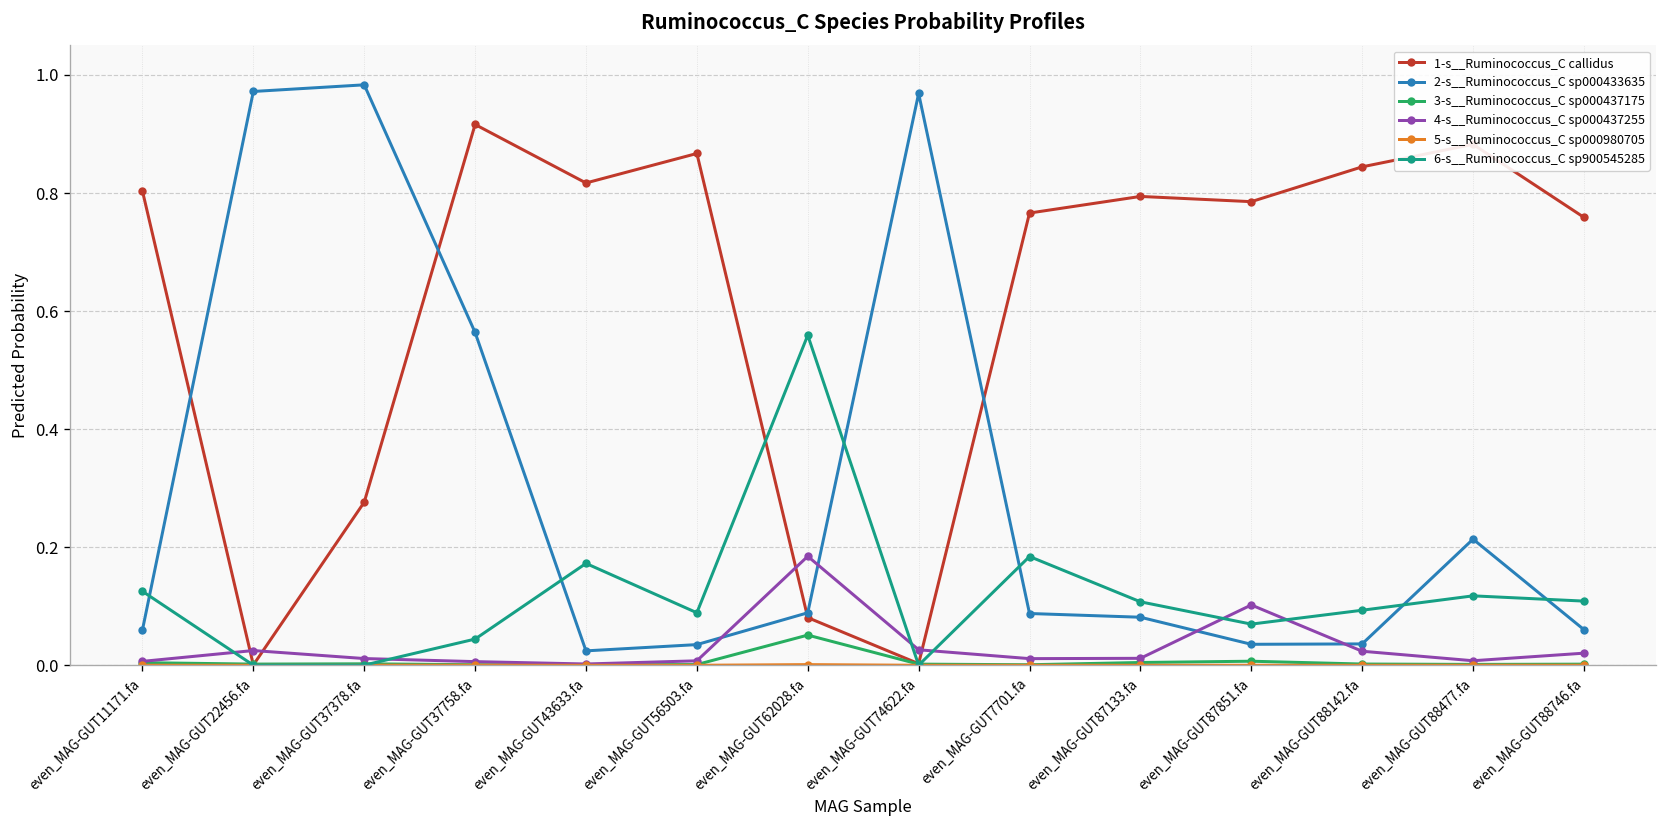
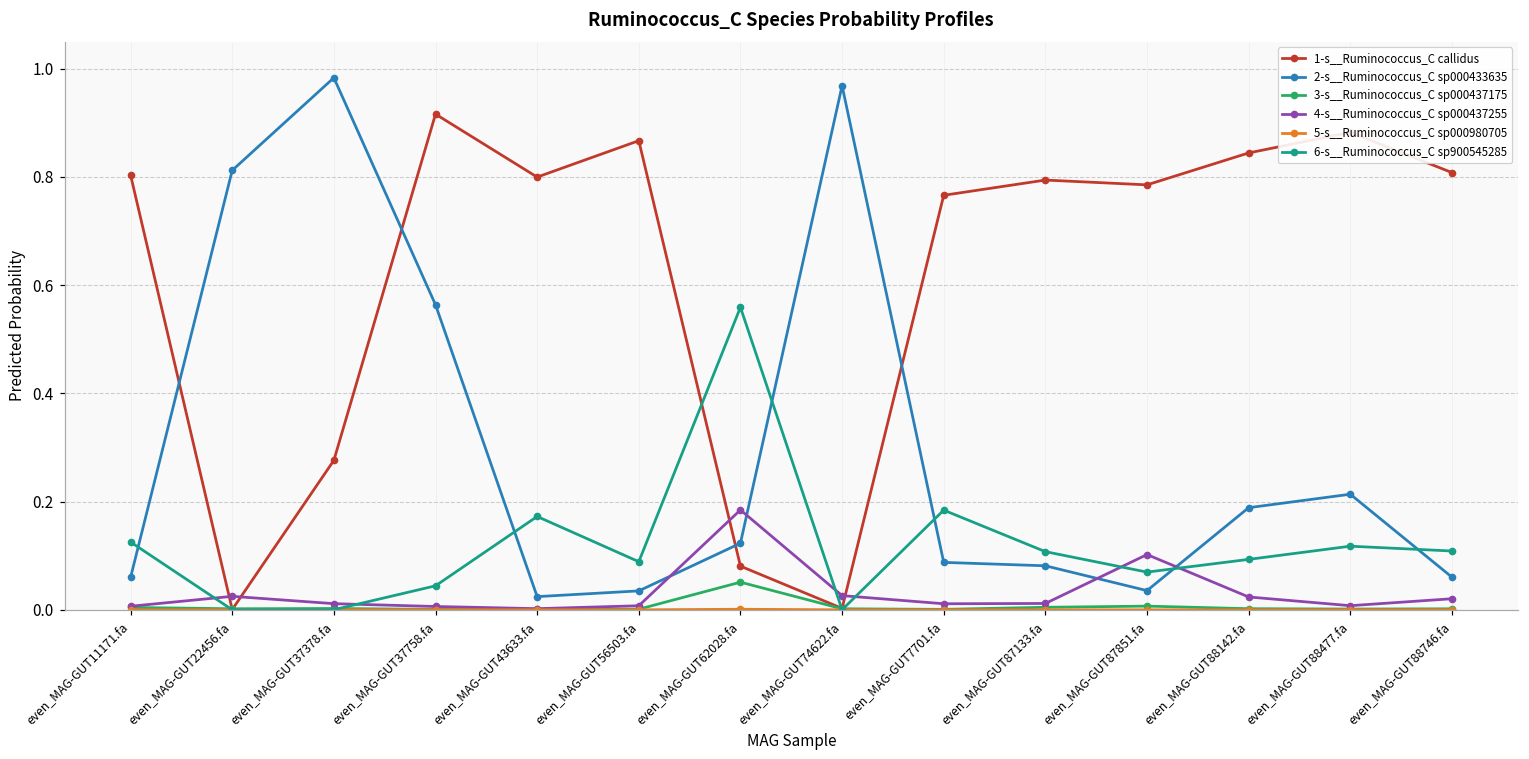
  {
    "1-s__Ruminococcus_C callidus": {
      "even_MAG-GUT11171.fa": 0.80,
      "even_MAG-GUT37378.fa": 0.28,
      "even_MAG-GUT37758.fa": 0.92,
-     "even_MAG-GUT43633.fa": 0.82,
+     "even_MAG-GUT43633.fa": 0.80,
      "even_MAG-GUT56503.fa": 0.87,
      "even_MAG-GUT62028.fa": 0.08,
      "even_MAG-GUT7701.fa": 0.77,
      "even_MAG-GUT87133.fa": 0.79,
      "even_MAG-GUT87851.fa": 0.79,
      "even_MAG-GUT88142.fa": 0.84,
-     "even_MAG-GUT88746.fa": 0.76
+     "even_MAG-GUT88746.fa": 0.81
    },
    "2-s__Ruminococcus_C sp000433635": {
      "even_MAG-GUT11171.fa": 0.06,
-     "even_MAG-GUT22456.fa": 0.97,
+     "even_MAG-GUT22456.fa": 0.81,
      "even_MAG-GUT37378.fa": 0.98,
      "even_MAG-GUT37758.fa": 0.56,
      "even_MAG-GUT43633.fa": 0.02,
      "even_MAG-GUT56503.fa": 0.04,
-     "even_MAG-GUT62028.fa": 0.09,
+     "even_MAG-GUT62028.fa": 0.12,
      "even_MAG-GUT74622.fa": 0.97,
      "even_MAG-GUT7701.fa": 0.09,
      "even_MAG-GUT87133.fa": 0.08,
      "even_MAG-GUT87851.fa": 0.04,
-     "even_MAG-GUT88142.fa": 0.04,
+     "even_MAG-GUT88142.fa": 0.19,
      "even_MAG-GUT88477.fa": 0.21,
      "even_MAG-GUT88746.fa": 0.06
    },
    "4-s__Ruminococcus_C sp000437255": {
      "even_MAG-GUT22456.fa": 0.03,
      "even_MAG-GUT37378.fa": 0.01,
      "even_MAG-GUT56503.fa": 0.01,
      "even_MAG-GUT62028.fa": 0.18,
      "even_MAG-GUT74622.fa": 0.03,
      "even_MAG-GUT7701.fa": 0.01,
      "even_MAG-GUT87133.fa": 0.01,
      "even_MAG-GUT87851.fa": 0.10,
      "even_MAG-GUT88142.fa": 0.02,
      "even_MAG-GUT88477.fa": 0.01,
      "even_MAG-GUT88746.fa": 0.02
    },
    "5-s__Ruminococcus_C sp000980705": {
      "even_MAG-GUT62028.fa": 0.00,
      "even_MAG-GUT87851.fa": 0.00
    }
  }
